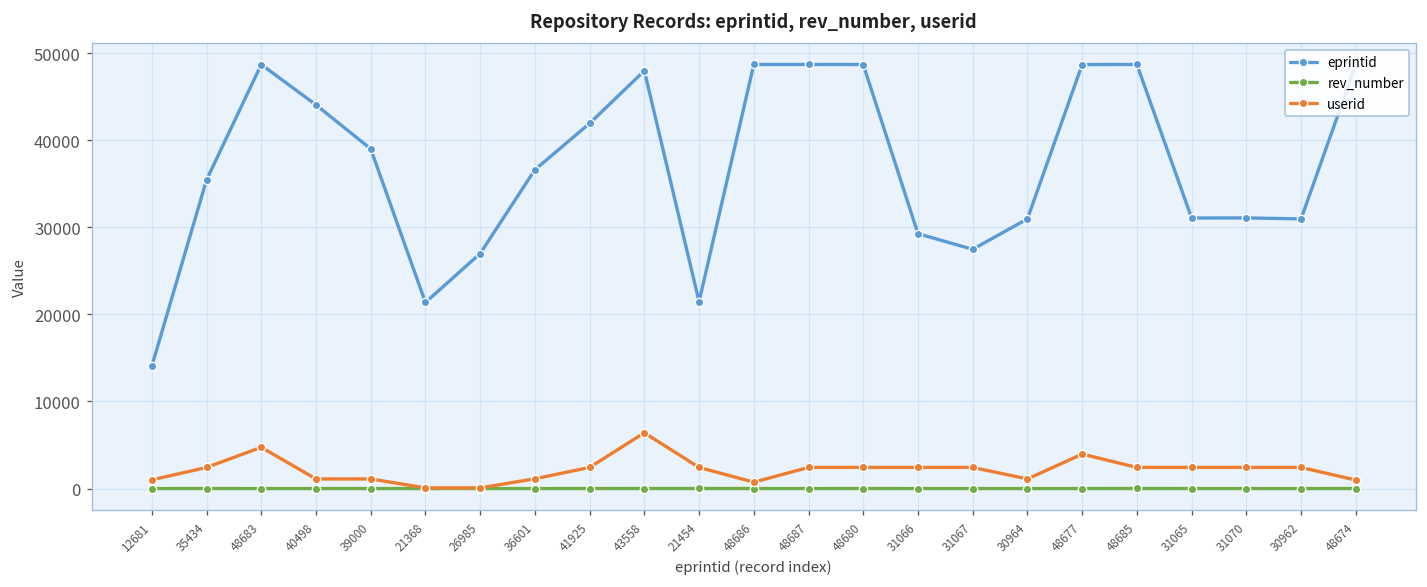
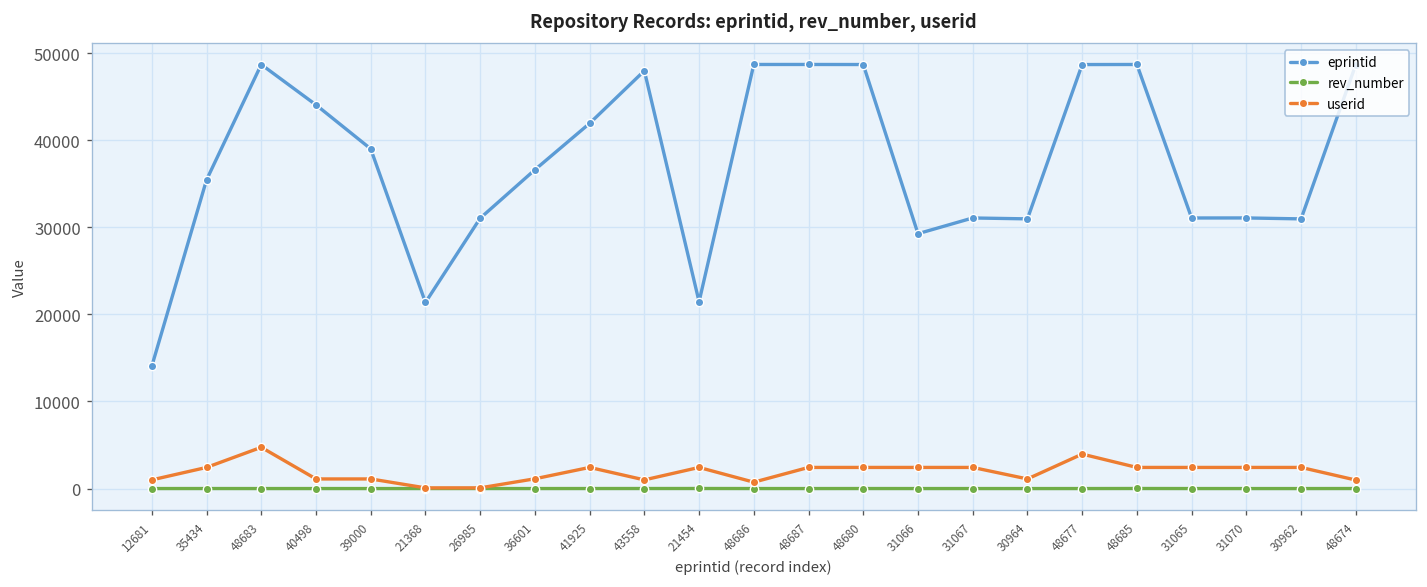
  {
    "eprintid": {
      "12681": 14000,
      "35434": 35000,
      "48683": 49000,
      "40498": 44000,
      "39000": 39000,
      "21368": 21000,
-     "26985": 27000,
+     "26985": 31000,
      "36601": 37000,
      "41925": 42000,
      "43558": 48000,
      "21454": 21000,
      "48686": 49000,
      "48687": 49000,
      "48680": 49000,
      "31066": 29000,
-     "31067": 27000,
+     "31067": 31000,
      "30964": 31000,
      "48677": 49000,
      "48685": 49000,
      "31065": 31000,
      "31070": 31000,
      "30962": 31000
    },
    "rev_number": {
      "12681": 0,
      "35434": 0,
      "48683": 0,
      "40498": 0,
      "39000": 0,
      "36601": 0,
      "41925": 0,
      "43558": 0,
      "21454": 0,
      "48686": 0,
      "48687": 0,
      "48680": 0,
      "31066": 0,
      "31067": 0,
      "30964": 0,
      "48677": 0,
      "48685": 0,
      "31065": 0,
      "31070": 0,
      "30962": 0,
      "48674": 0
    },
    "userid": {
      "12681": 1000,
      "35434": 2000,
      "48683": 5000,
      "40498": 1000,
      "39000": 1000,
      "36601": 1000,
      "41925": 2000,
-     "43558": 6000,
+     "43558": 1000,
      "21454": 2000,
      "48686": 1000,
      "48687": 2000,
      "48680": 2000,
      "31066": 2000,
      "31067": 2000,
      "30964": 1000,
      "48677": 4000,
      "48685": 2000,
      "31065": 2000,
      "31070": 2000,
      "30962": 2000,
      "48674": 1000
    }
  }
